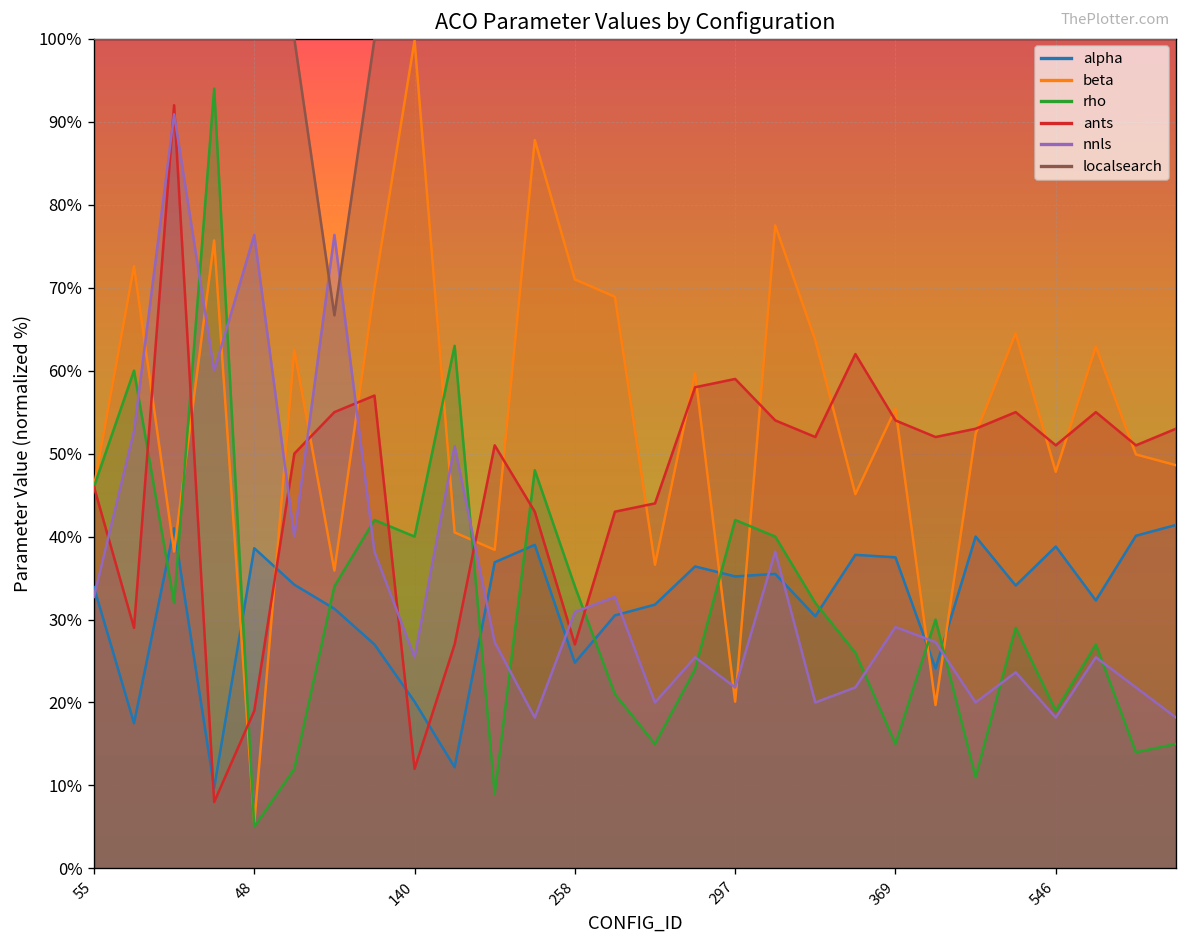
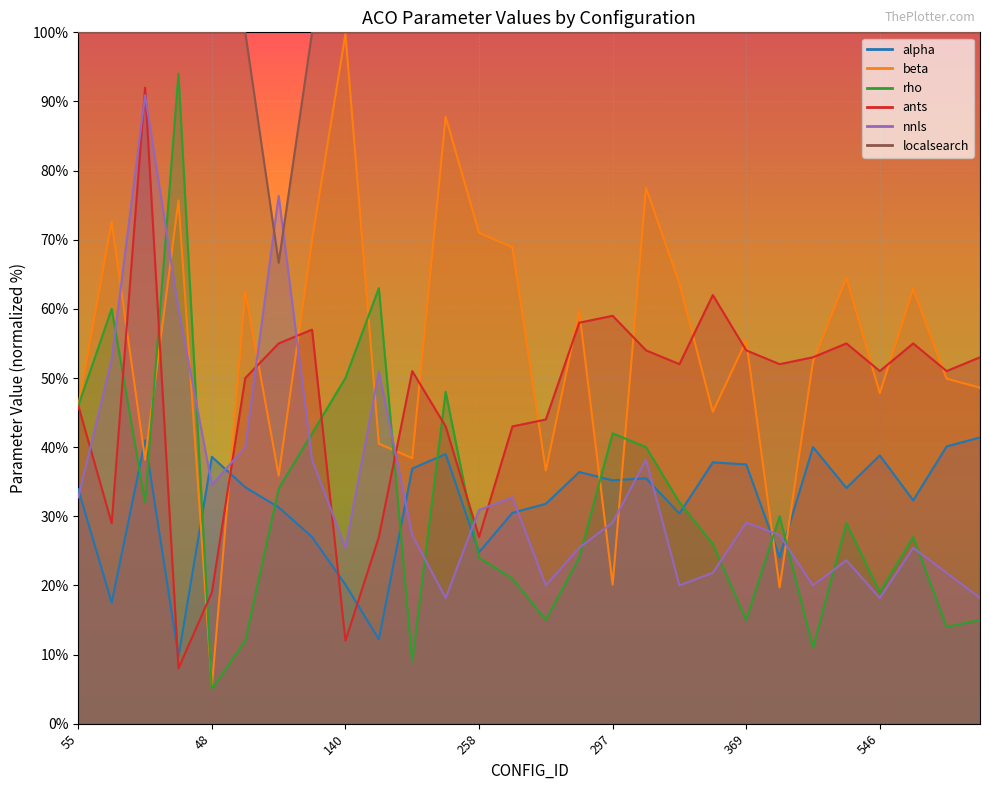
  {
    "alpha": {
      "55": "34%",
      "48": "39%",
      "140": "20%",
      "258": "25%",
      "297": "35%",
      "369": "38%",
      "546": "39%"
    },
    "rho": {
      "48": "5%",
-     "140": "40%",
-     "258": "34%",
+     "140": "50%",
+     "258": "24%",
      "297": "42%",
      "369": "15%",
      "546": "19%"
    },
    "nnls": {
      "55": "33%",
-     "48": "76%",
+     "48": "35%",
      "140": "25%",
      "258": "31%",
-     "297": "22%",
+     "297": "29%",
      "369": "29%",
      "546": "18%"
    }
  }
